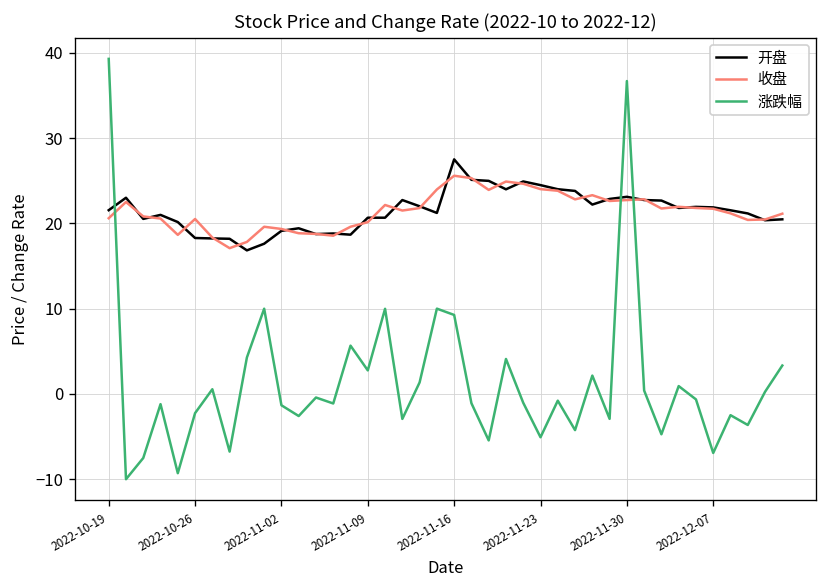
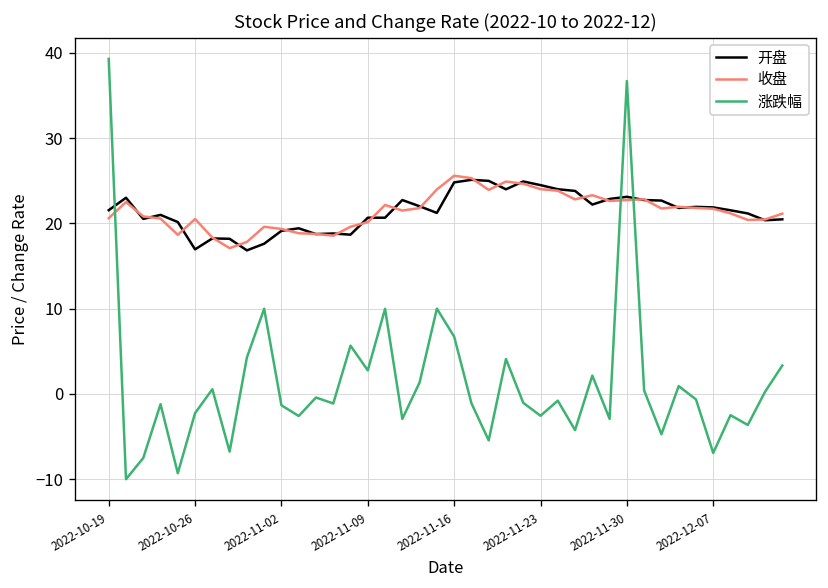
  {
    "开盘": {
      "2022-10-19": 22,
-     "2022-10-26": 18,
+     "2022-10-26": 17,
      "2022-11-09": 21,
-     "2022-11-16": 28,
+     "2022-11-16": 25,
      "2022-11-23": 24,
      "2022-11-30": 23
    },
    "收盘": {
      "2022-10-19": 21,
      "2022-10-26": 21,
      "2022-11-09": 20,
      "2022-11-16": 26,
      "2022-11-23": 24,
      "2022-11-30": 23
    },
    "涨跌幅": {
      "2022-10-19": 39,
      "2022-10-26": -2,
      "2022-11-02": -1,
      "2022-11-09": 3,
-     "2022-11-16": 9,
-     "2022-11-23": -5,
+     "2022-11-16": 7,
+     "2022-11-23": -3,
      "2022-11-30": 37,
      "2022-12-07": -7
    }
  }
